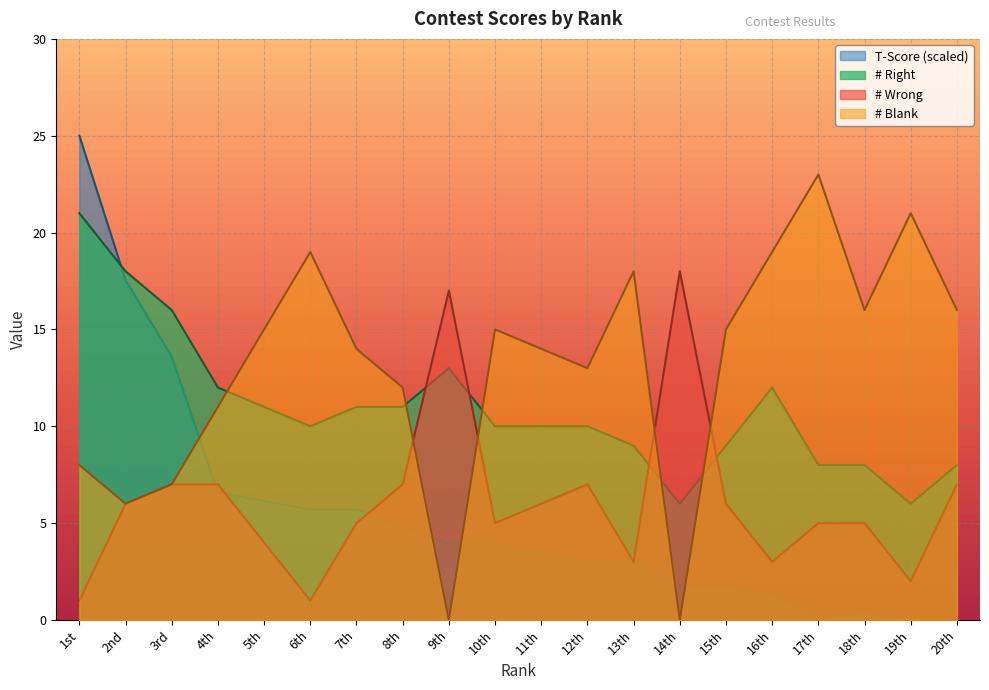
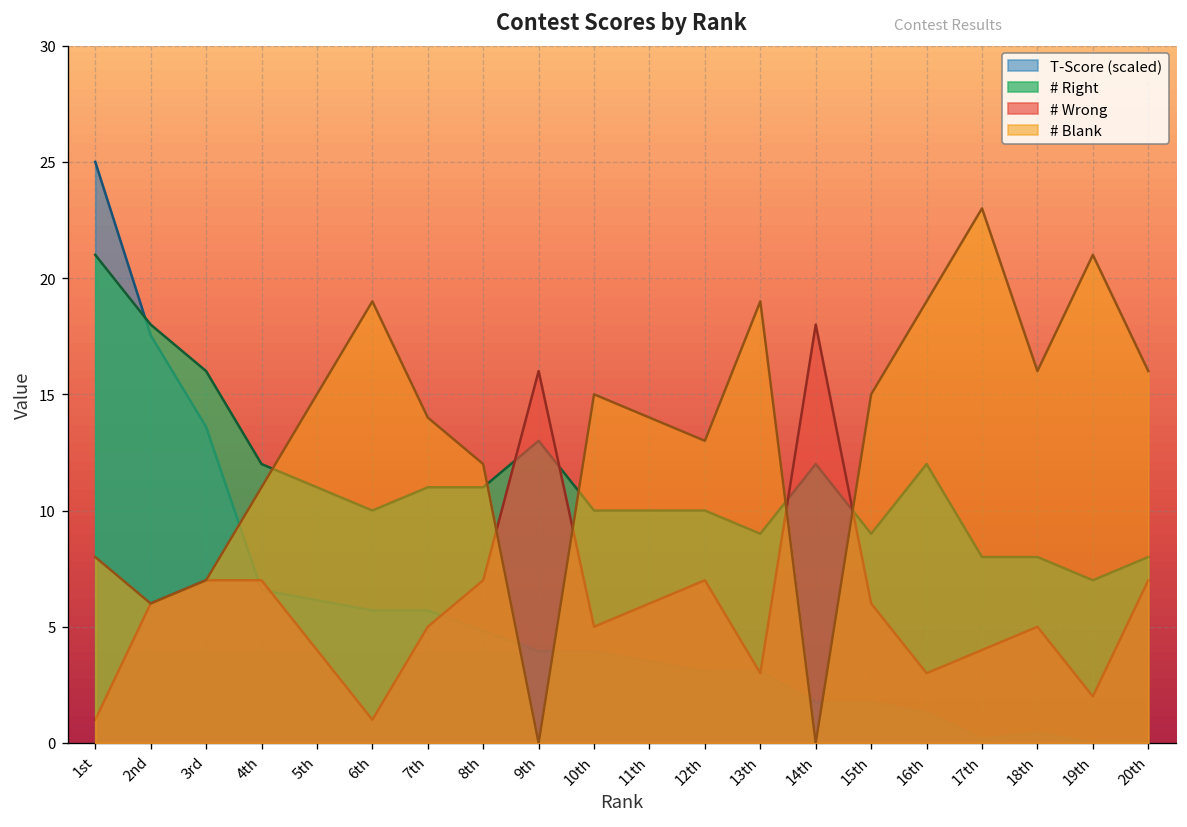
  {
    "T-Score (scaled)": {
      "1st": 25,
      "2nd": 17.5,
      "3rd": 13.6,
      "4th": 6.6,
      "5th": 6.1,
      "6th": 5.7,
      "7th": 5.7,
      "8th": 4.8,
      "9th": 4,
      "10th": 4,
      "11th": 3.5,
      "12th": 3,
      "14th": 1.8,
      "15th": 1.8,
      "16th": 1.3,
      "17th": 0.2,
      "18th": 0.4,
      "19th": 0,
      "20th": 0
    },
    "# Right": {
      "1st": 21,
      "2nd": 18,
      "3rd": 16,
      "4th": 12,
      "5th": 11,
      "6th": 10,
      "7th": 11,
      "8th": 11,
      "9th": 13,
      "10th": 10,
      "11th": 10,
      "12th": 10,
      "13th": 9,
-     "14th": 6,
+     "14th": 12,
      "15th": 9,
      "16th": 12,
      "17th": 8,
      "18th": 8,
-     "19th": 6,
+     "19th": 7,
      "20th": 8
    },
    "# Wrong": {
      "1st": 1,
      "4th": 7,
      "5th": 4,
      "6th": 1,
      "7th": 5,
      "8th": 7,
-     "9th": 17,
+     "9th": 16,
      "10th": 5,
      "11th": 6,
      "12th": 7,
      "14th": 18,
      "15th": 6,
      "16th": 3,
-     "17th": 5,
+     "17th": 4,
      "18th": 5,
      "19th": 2,
      "20th": 7
    },
    "# Blank": {
      "1st": 8,
      "4th": 11,
      "5th": 15,
      "6th": 19,
      "7th": 14,
      "8th": 12,
      "9th": 0,
      "10th": 15,
      "11th": 14,
      "12th": 13,
-     "13th": 18,
+     "13th": 19,
      "14th": 0,
      "15th": 15,
      "16th": 19,
      "17th": 23,
      "18th": 16,
      "19th": 21,
      "20th": 16
    }
  }
